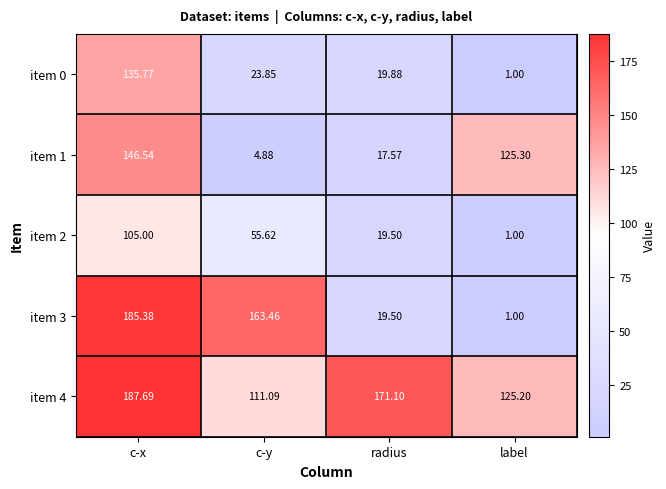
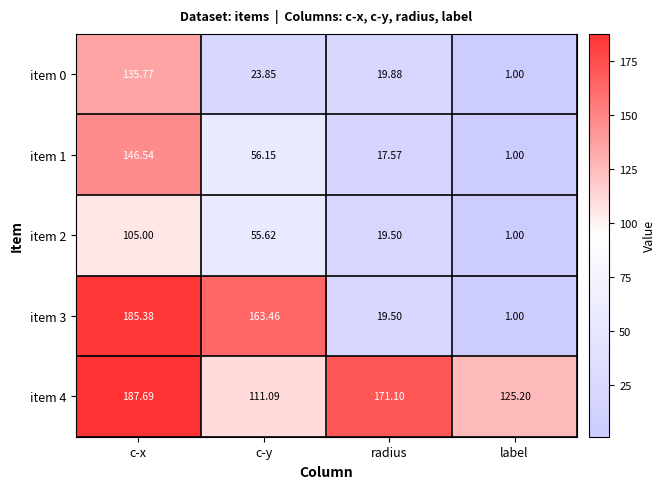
  {
    "item 0": {
      "c-x": 135.77,
      "c-y": 23.85,
      "radius": 19.88,
      "label": 1.00
    },
    "item 1": {
      "c-x": 146.54,
-     "c-y": 4.88,
+     "c-y": 56.15,
      "radius": 17.57,
-     "label": 125.30
+     "label": 1.00
    },
    "item 2": {
      "c-x": 105.00,
      "c-y": 55.62,
      "radius": 19.50,
      "label": 1.00
    },
    "item 3": {
      "c-x": 185.38,
      "c-y": 163.46,
      "radius": 19.50,
      "label": 1.00
    },
    "item 4": {
      "c-x": 187.69,
      "c-y": 111.09,
      "radius": 171.10,
      "label": 125.20
    }
  }
